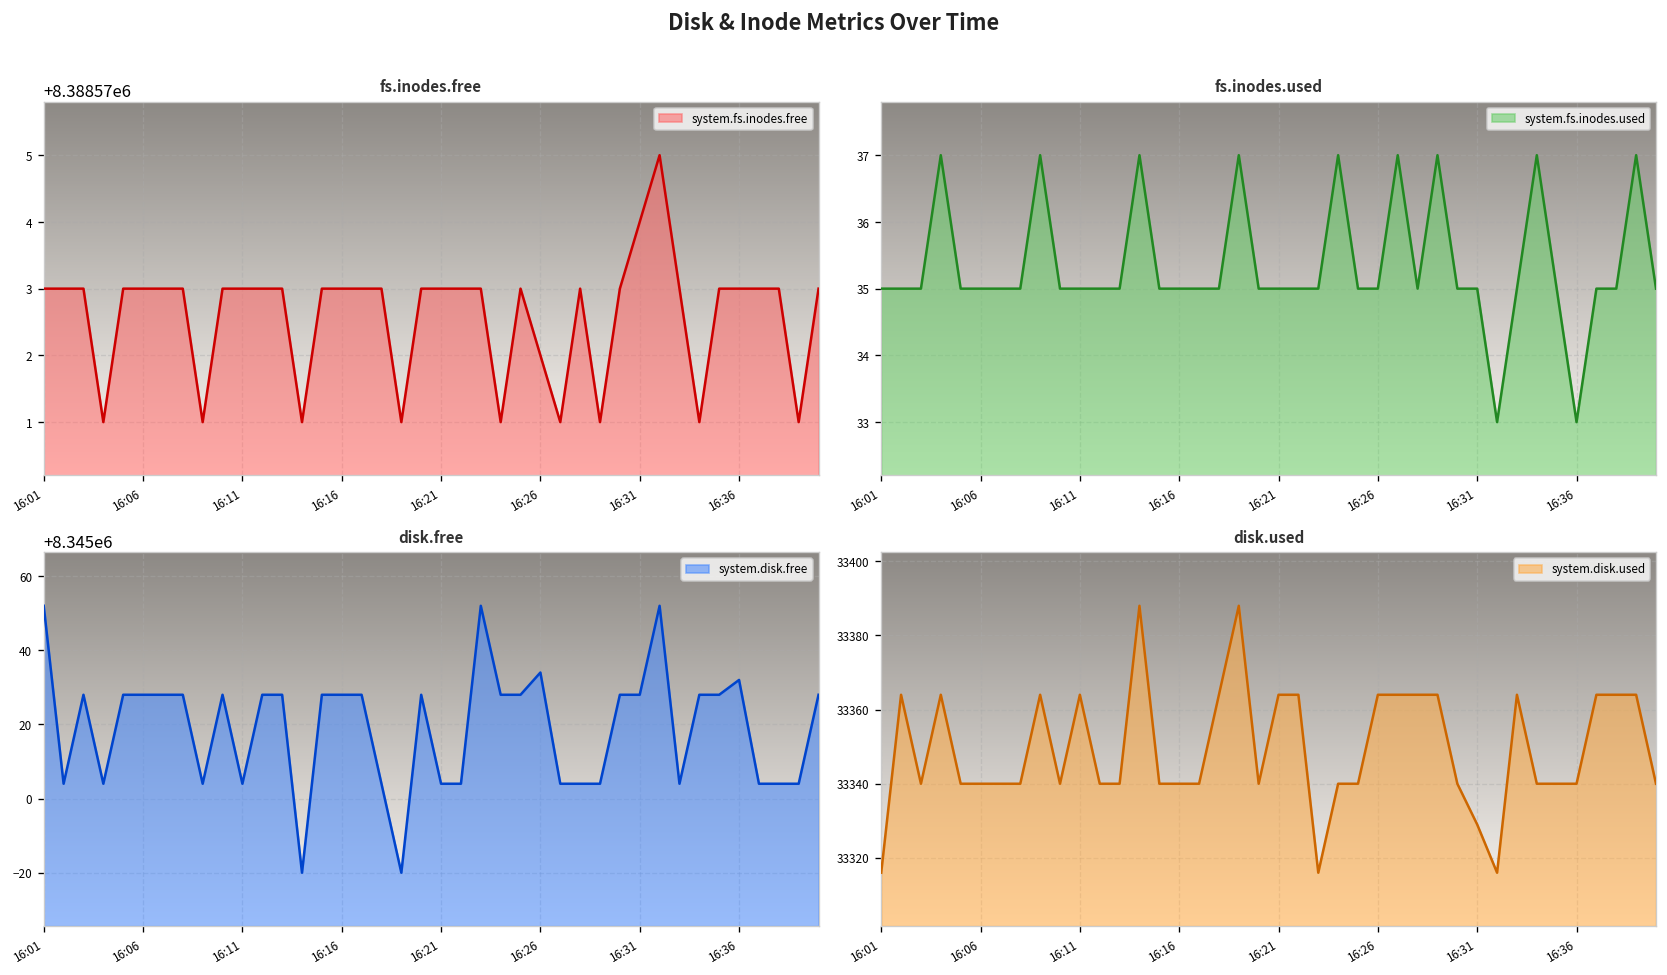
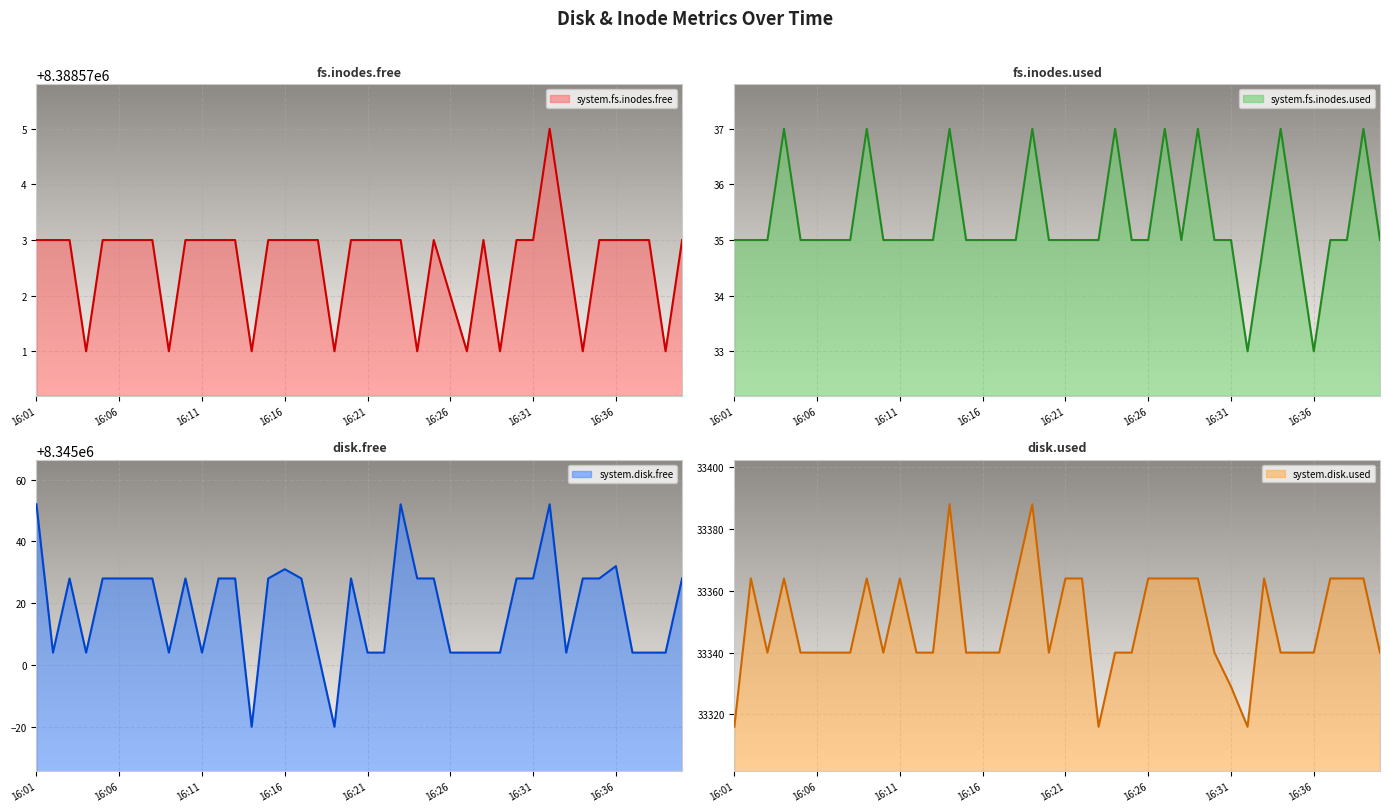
  {
    "fs.inodes.free": {
      "16:01": 8388573,
      "16:06": 8388573,
      "16:11": 8388573,
      "16:16": 8388573,
      "16:21": 8388573,
      "16:26": 8388572,
-     "16:31": 8388574,
+     "16:31": 8388573,
      "16:36": 8388573
    },
    "fs.inodes.used": {
      "16:01": 35.0,
      "16:06": 35.0,
      "16:11": 35.0,
      "16:16": 35.0,
      "16:21": 35.0,
      "16:26": 35.0,
      "16:31": 35.0,
      "16:36": 33.0
    },
    "disk.free": {
      "16:01": 8345052,
      "16:06": 8345028,
      "16:11": 8345004,
-     "16:16": 8345028,
+     "16:16": 8345031,
      "16:21": 8345004,
-     "16:26": 8345034,
+     "16:26": 8345004,
      "16:31": 8345028,
      "16:36": 8345032
    },
    "disk.used": {
      "16:01": 33316,
      "16:06": 33340,
      "16:11": 33364,
      "16:16": 33340,
      "16:21": 33364,
      "16:26": 33364,
      "16:31": 33329,
      "16:36": 33340
    }
  }
